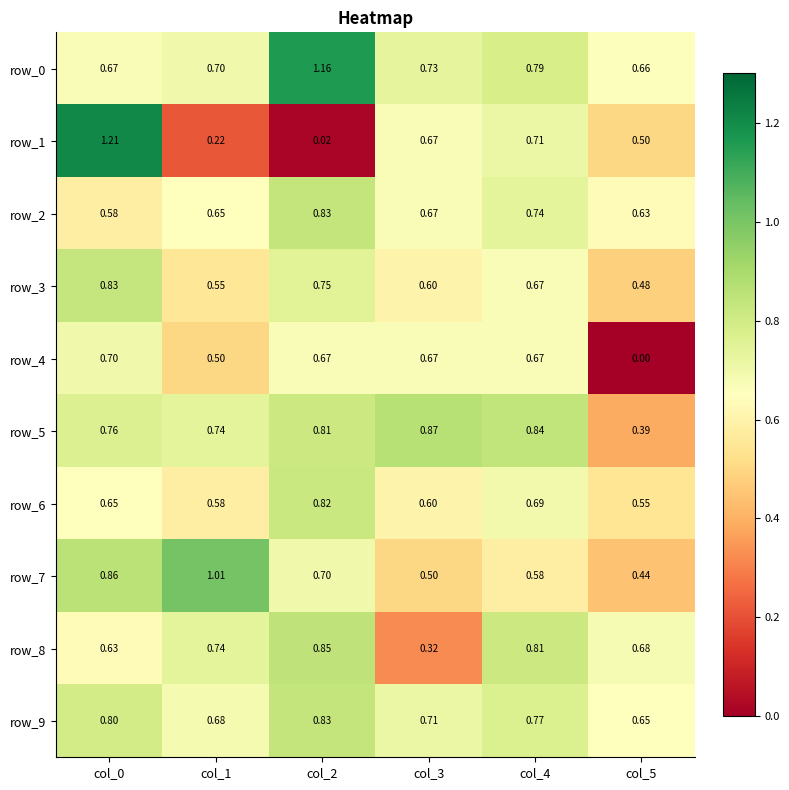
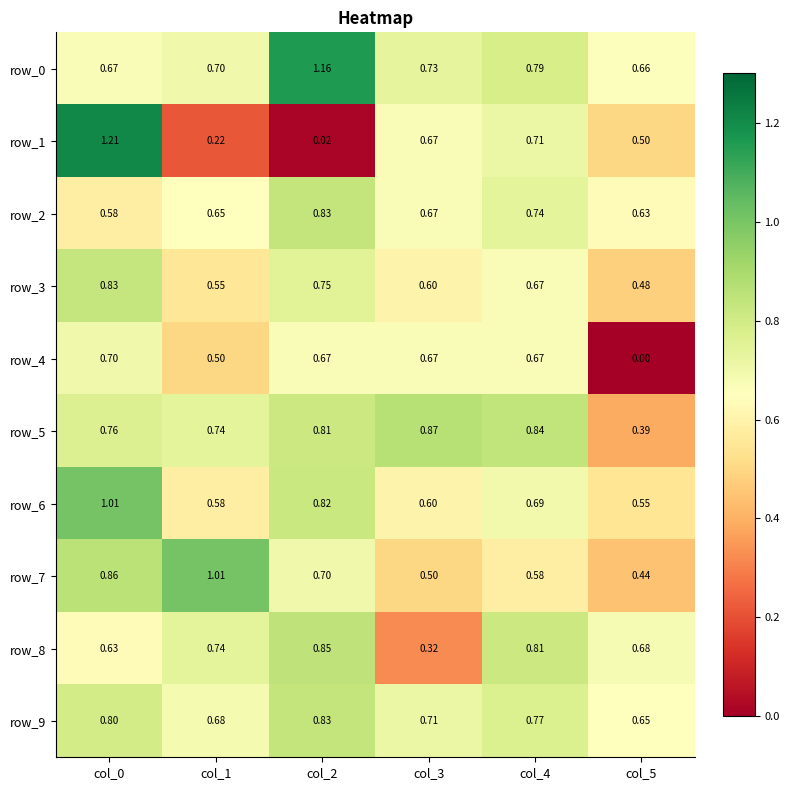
  {
    "row_0": {
      "col_0": 0.67,
      "col_1": 0.70,
      "col_2": 1.16,
      "col_3": 0.73,
      "col_4": 0.79,
      "col_5": 0.66
    },
    "row_1": {
      "col_0": 1.21,
      "col_1": 0.22,
      "col_2": 0.02,
      "col_3": 0.67,
      "col_4": 0.71,
      "col_5": 0.50
    },
    "row_2": {
      "col_0": 0.58,
      "col_1": 0.65,
      "col_2": 0.83,
      "col_3": 0.67,
      "col_4": 0.74,
      "col_5": 0.63
    },
    "row_3": {
      "col_0": 0.83,
      "col_1": 0.55,
      "col_2": 0.75,
      "col_3": 0.60,
      "col_4": 0.67,
      "col_5": 0.48
    },
    "row_4": {
      "col_0": 0.70,
      "col_1": 0.50,
      "col_2": 0.67,
      "col_3": 0.67,
      "col_4": 0.67,
      "col_5": 0.00
    },
    "row_5": {
      "col_0": 0.76,
      "col_1": 0.74,
      "col_2": 0.81,
      "col_3": 0.87,
      "col_4": 0.84,
      "col_5": 0.39
    },
    "row_6": {
-     "col_0": 0.65,
+     "col_0": 1.01,
      "col_1": 0.58,
      "col_2": 0.82,
      "col_3": 0.60,
      "col_4": 0.69,
      "col_5": 0.55
    },
    "row_7": {
      "col_0": 0.86,
      "col_1": 1.01,
      "col_2": 0.70,
      "col_3": 0.50,
      "col_4": 0.58,
      "col_5": 0.44
    },
    "row_8": {
      "col_0": 0.63,
      "col_1": 0.74,
      "col_2": 0.85,
      "col_3": 0.32,
      "col_4": 0.81,
      "col_5": 0.68
    },
    "row_9": {
      "col_0": 0.80,
      "col_1": 0.68,
      "col_2": 0.83,
      "col_3": 0.71,
      "col_4": 0.77,
      "col_5": 0.65
    }
  }
